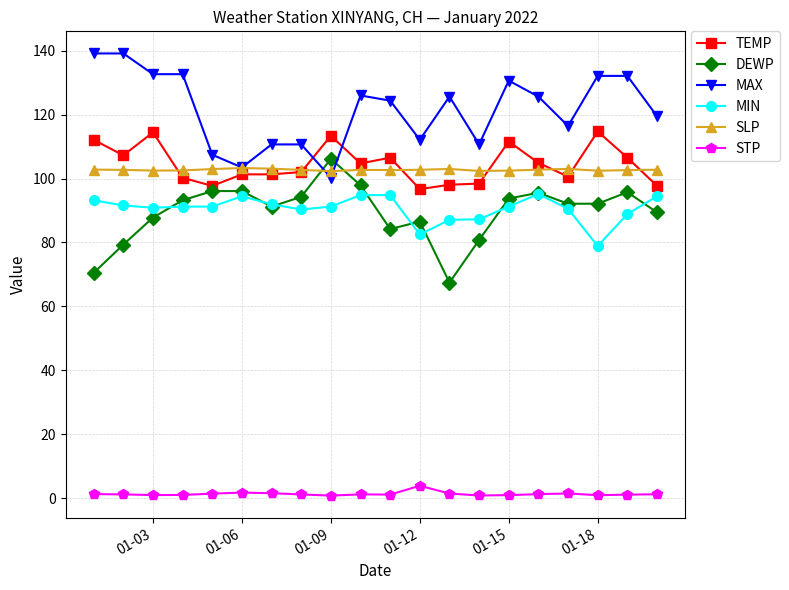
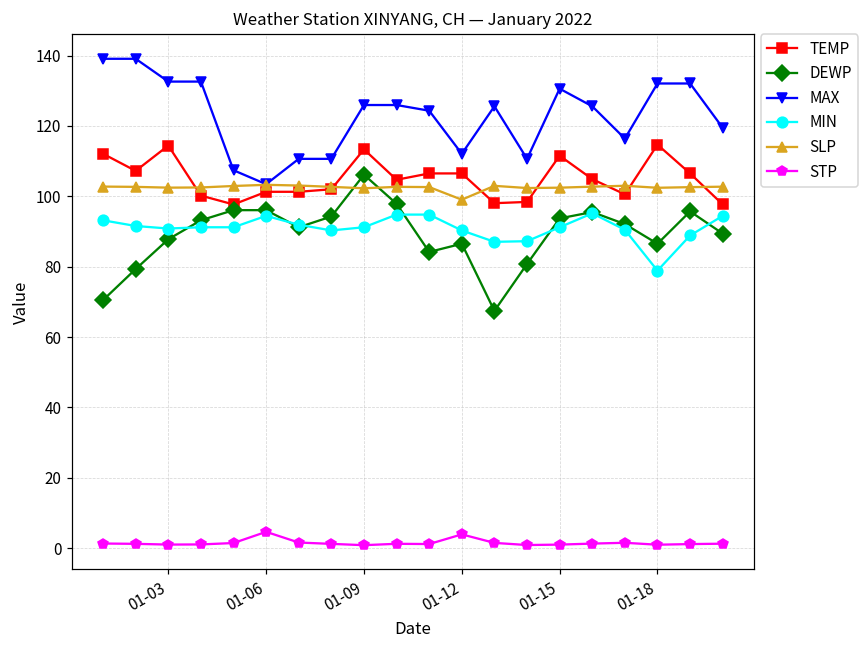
  {
    "TEMP": {
      "01-03": 114,
      "01-06": 101,
      "01-09": 113,
-     "01-12": 97,
+     "01-12": 107,
      "01-15": 112,
      "01-18": 115
    },
    "DEWP": {
      "01-03": 88,
      "01-06": 96,
      "01-09": 106,
      "01-12": 87,
      "01-15": 94,
-     "01-18": 92
+     "01-18": 87
    },
    "MAX": {
      "01-03": 133,
-     "01-09": 100,
+     "01-09": 126,
      "01-12": 112,
      "01-15": 131,
      "01-18": 132
    },
    "MIN": {
      "01-03": 91,
      "01-06": 94,
      "01-09": 91,
-     "01-12": 83,
+     "01-12": 90,
      "01-15": 91,
      "01-18": 79
    },
    "SLP": {
      "01-03": 102,
      "01-09": 102,
-     "01-12": 103,
+     "01-12": 99,
      "01-15": 102,
      "01-18": 102
    },
    "STP": {
      "01-03": 1,
-     "01-06": 2,
+     "01-06": 5,
      "01-09": 1,
      "01-12": 4,
      "01-15": 1,
      "01-18": 1
    }
  }
